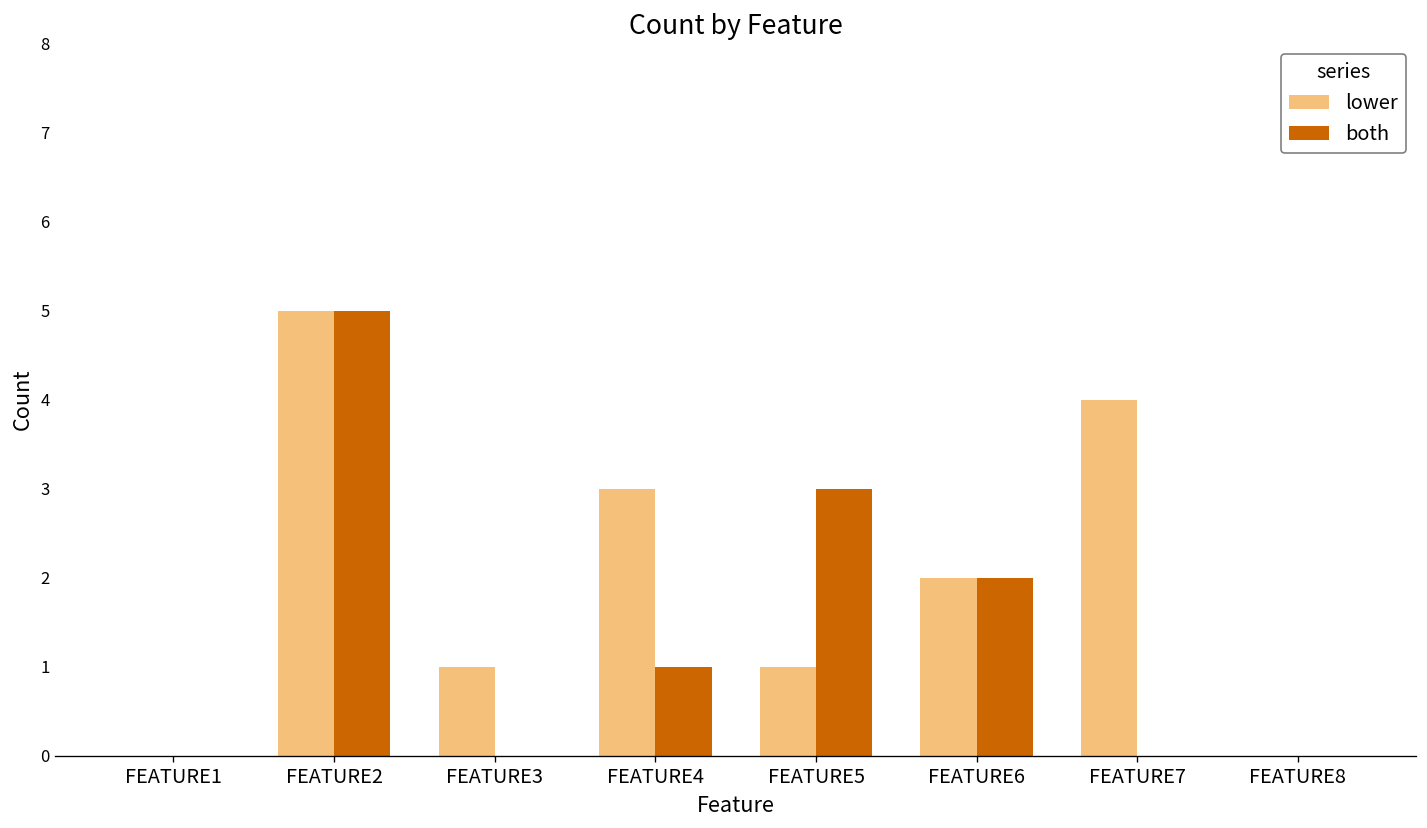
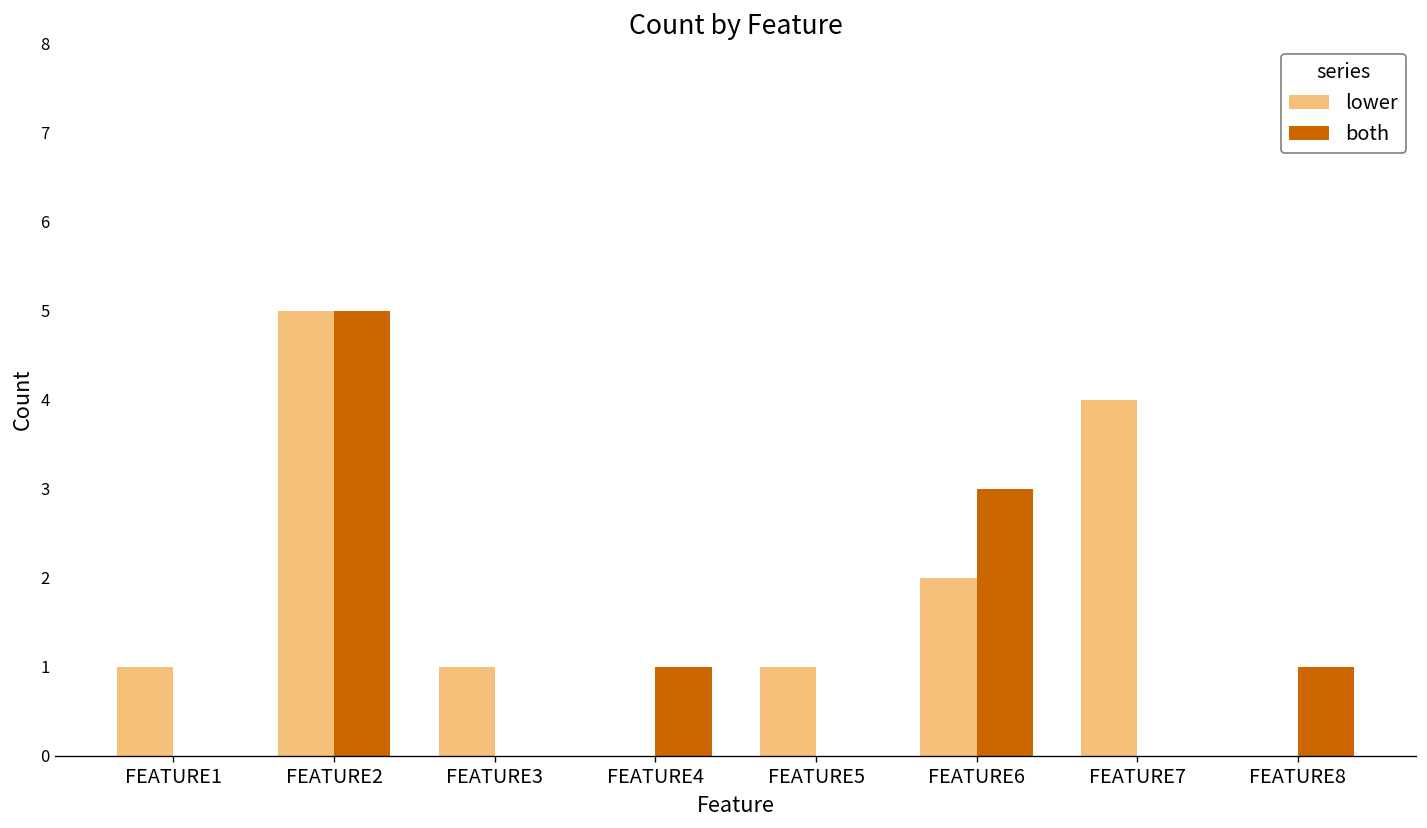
  {
    "lower": {
-     "FEATURE1": 0,
+     "FEATURE1": 1,
      "FEATURE2": 5,
      "FEATURE3": 1,
-     "FEATURE4": 3,
+     "FEATURE4": 0,
      "FEATURE5": 1,
      "FEATURE6": 2,
      "FEATURE7": 4,
      "FEATURE8": 0
    },
    "both": {
      "FEATURE1": 0,
      "FEATURE2": 5,
      "FEATURE3": 0,
      "FEATURE4": 1,
-     "FEATURE5": 3,
-     "FEATURE6": 2,
+     "FEATURE5": 0,
+     "FEATURE6": 3,
      "FEATURE7": 0,
-     "FEATURE8": 0
+     "FEATURE8": 1
    }
  }
